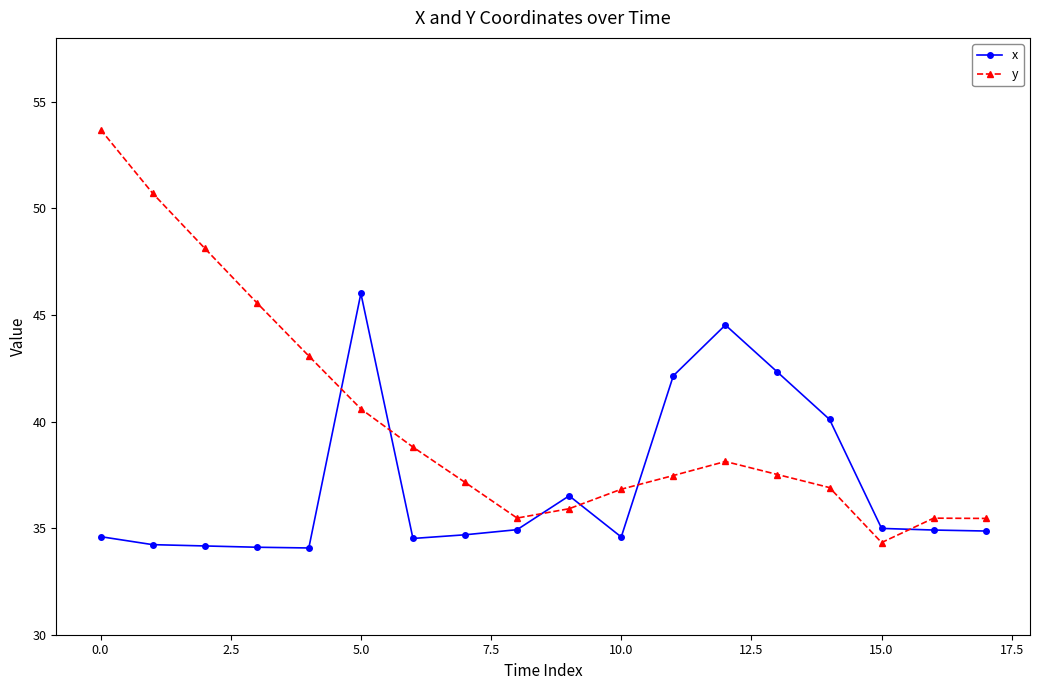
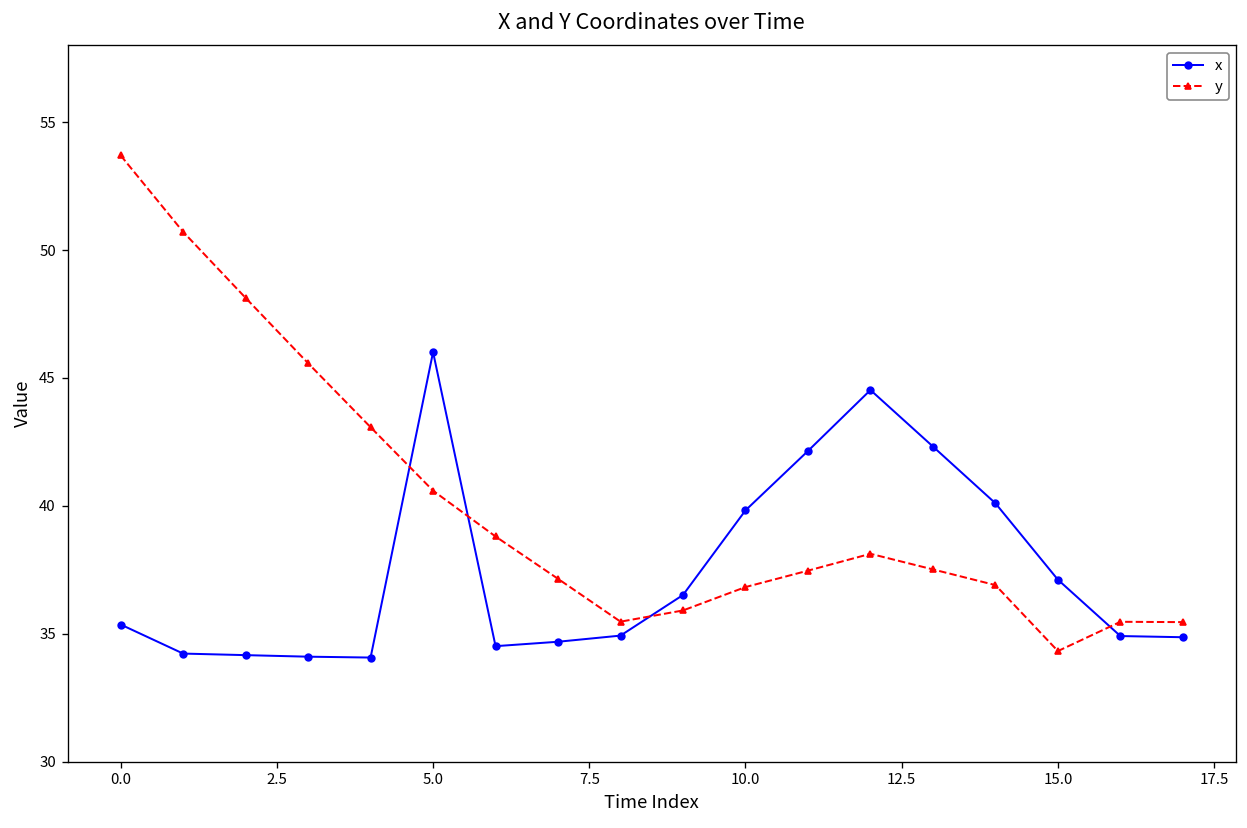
  {
    "x": {
-     "0.0": 34.6,
+     "0.0": 35.4,
      "5.0": 46.0,
-     "10.0": 34.6,
-     "15.0": 35.0
+     "10.0": 39.8,
+     "15.0": 37.1
    },
    "y": {
      "0.0": 53.7,
      "5.0": 40.6,
      "10.0": 36.8,
      "15.0": 34.3
    }
  }
